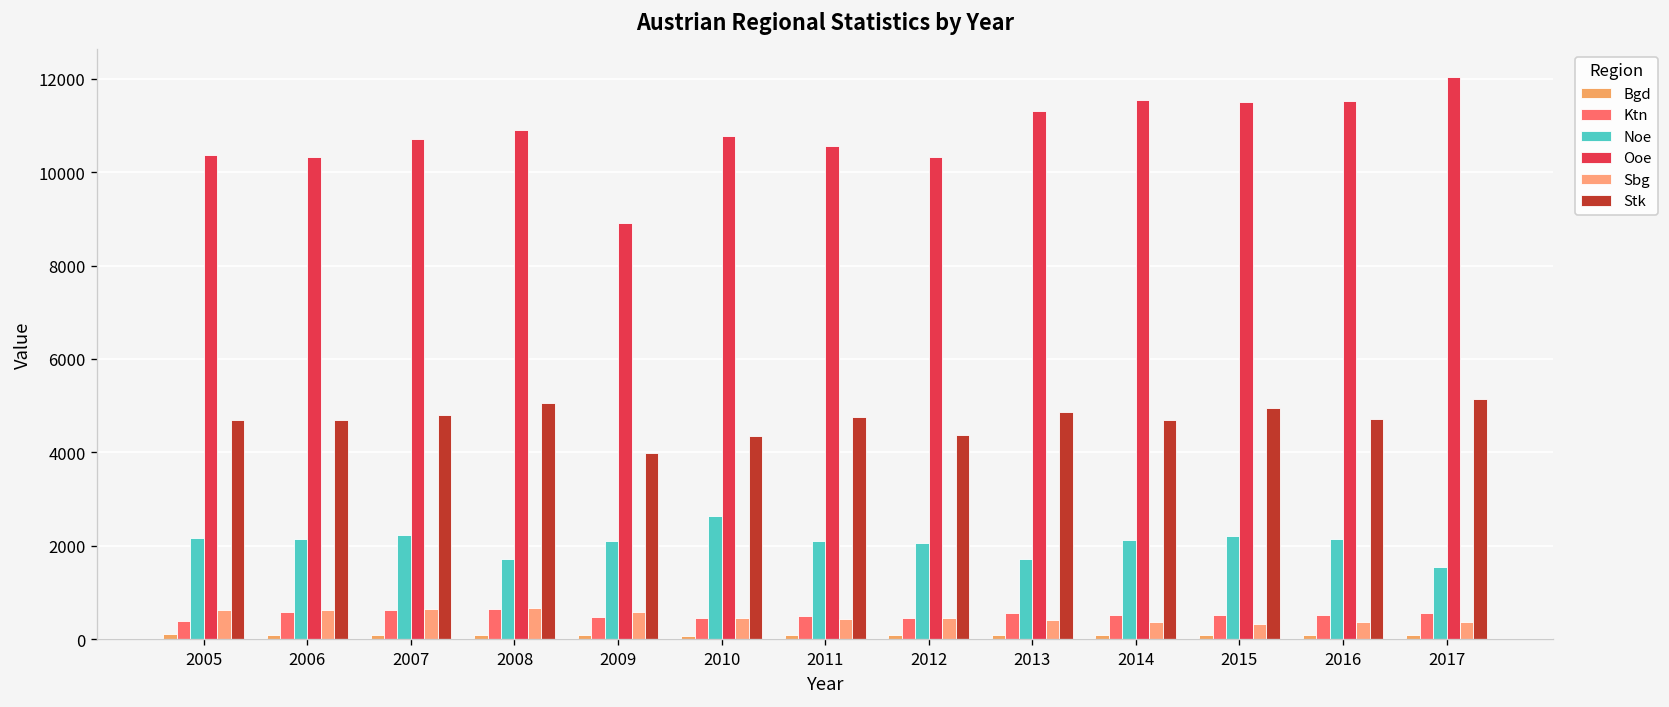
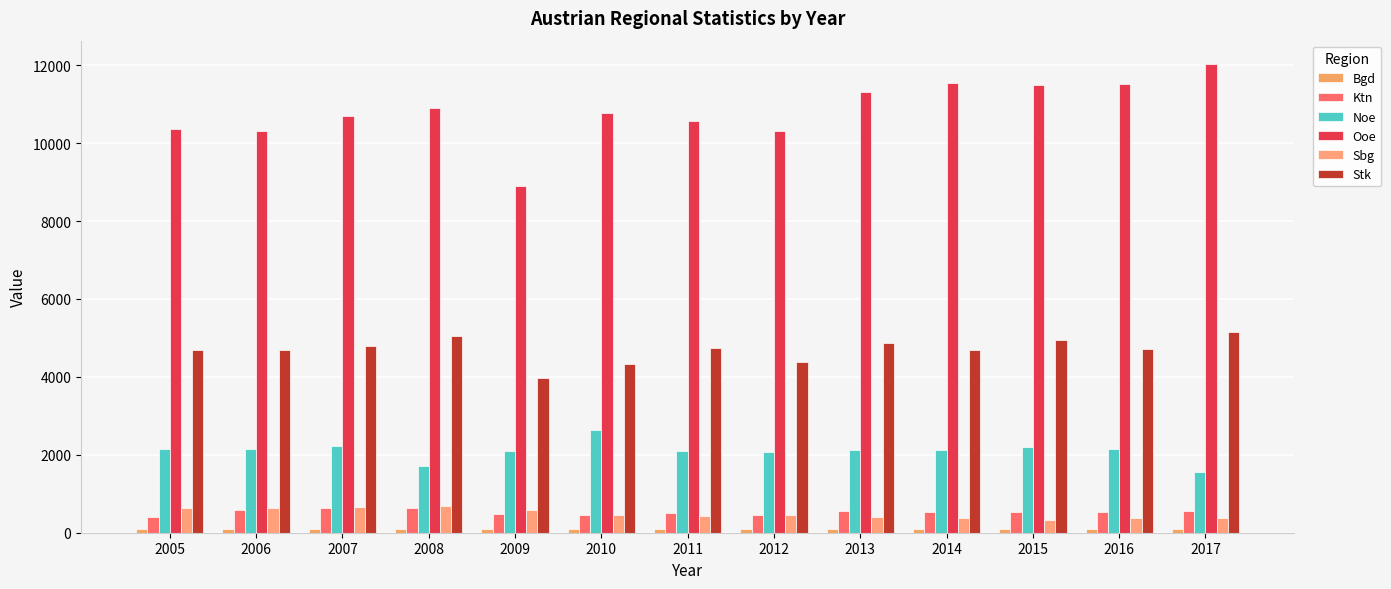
  {
    "Noe": {
      "2005": 2200,
      "2006": 2100,
      "2007": 2200,
      "2008": 1700,
      "2009": 2100,
      "2010": 2600,
      "2011": 2100,
      "2012": 2100,
-     "2013": 1700,
+     "2013": 2100,
      "2014": 2100,
      "2015": 2200,
      "2016": 2200,
      "2017": 1600
    }
  }
